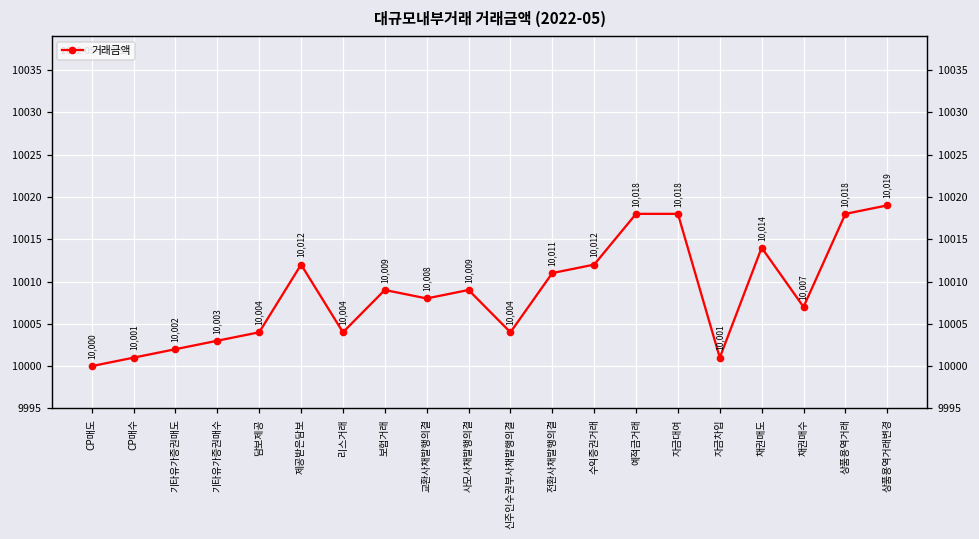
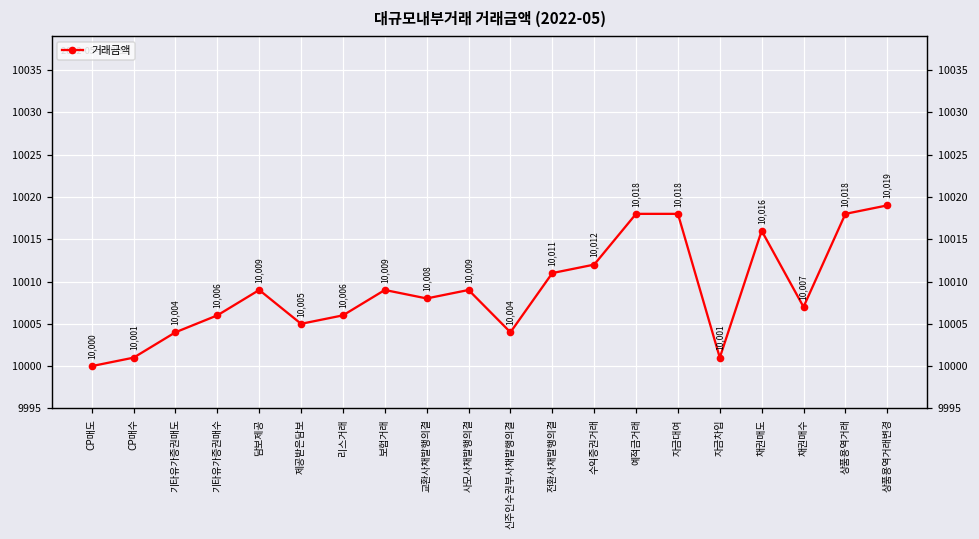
  {
    "CP매도": "10,000",
    "CP매수": "10,001",
-   "기타유가증권매도": "10,002",
-   "기타유가증권매수": "10,003",
-   "담보제공": "10,004",
-   "제공받은담보": "10,012",
-   "리스거래": "10,004",
+   "기타유가증권매도": "10,004",
+   "기타유가증권매수": "10,006",
+   "담보제공": "10,009",
+   "제공받은담보": "10,005",
+   "리스거래": "10,006",
    "보험거래": "10,009",
    "교환사채발행의결": "10,008",
    "사모사채발행의결": "10,009",
    "신주인수권부사채발행의결": "10,004",
    "전환사채발행의결": "10,011",
    "수익증권거래": "10,012",
    "예적금거래": "10,018",
    "자금대여": "10,018",
    "자금차입": "10,001",
-   "채권매도": "10,014",
+   "채권매도": "10,016",
    "채권매수": "10,007",
    "상품용역거래": "10,018",
    "상품용역거래변경": "10,019"
  }
